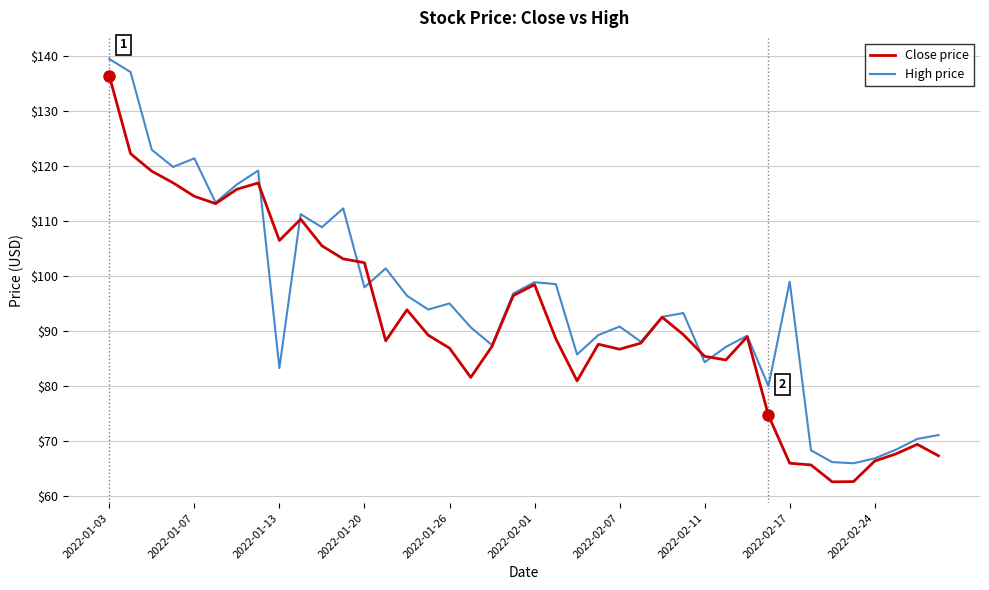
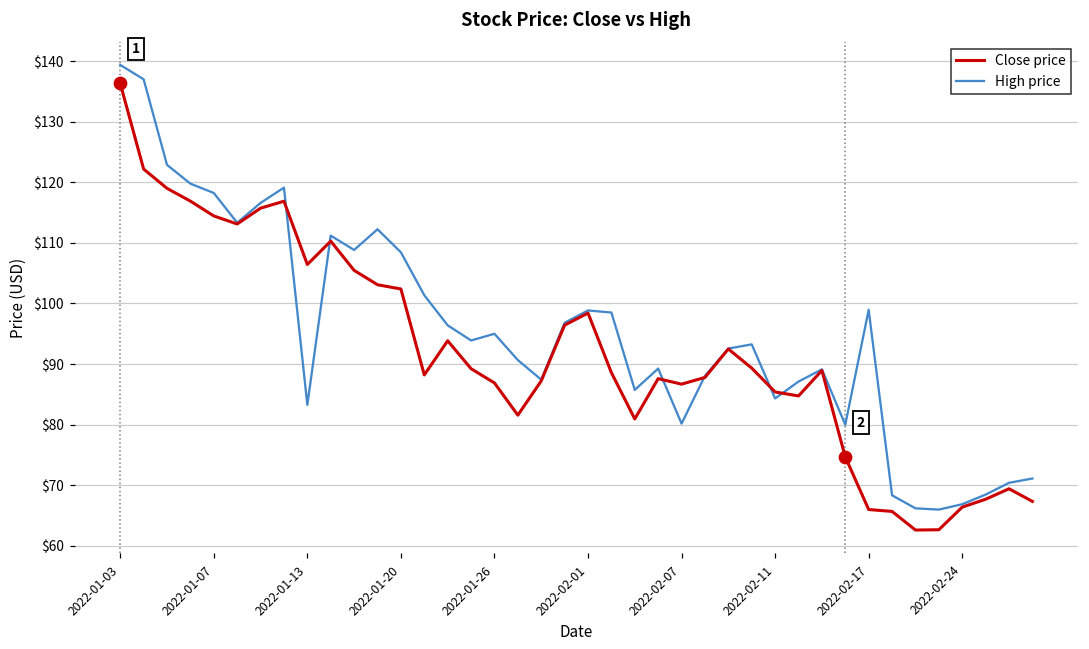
  {
    "High price": {
-     "2022-01-07": "$121",
+     "2022-01-07": "$118",
      "2022-01-13": "$83",
-     "2022-01-20": "$98",
+     "2022-01-20": "$108",
      "2022-01-26": "$95",
-     "2022-02-07": "$91",
+     "2022-02-07": "$80",
      "2022-02-11": "$84",
      "2022-02-17": "$99",
      "2022-02-24": "$67"
    }
  }
